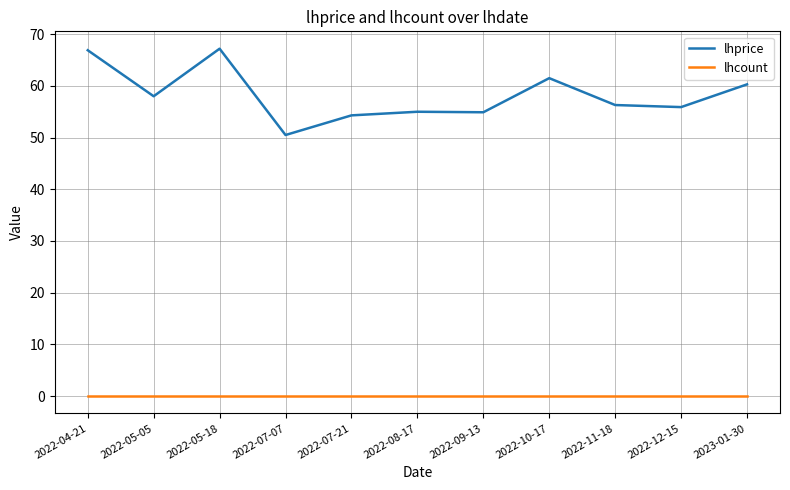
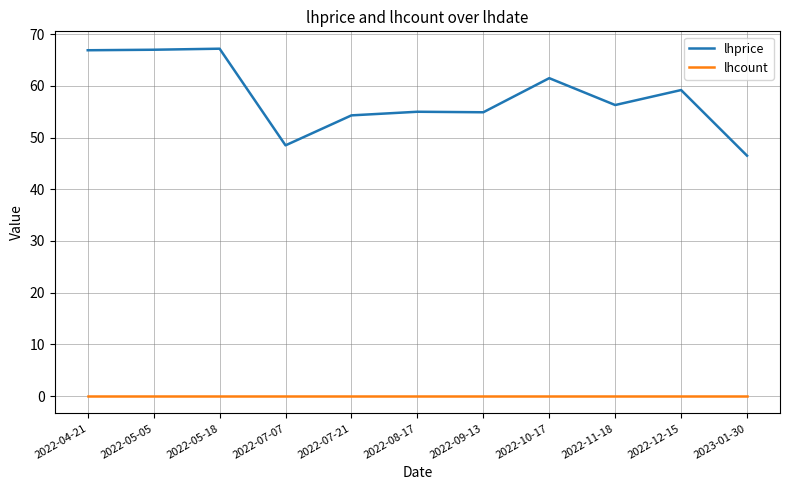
  {
    "lhprice": {
      "2022-04-21": 67,
-     "2022-05-05": 58,
+     "2022-05-05": 67,
      "2022-05-18": 67,
-     "2022-07-07": 51,
+     "2022-07-07": 49,
      "2022-07-21": 54,
      "2022-08-17": 55,
      "2022-09-13": 55,
      "2022-10-17": 62,
      "2022-11-18": 56,
-     "2022-12-15": 56,
-     "2023-01-30": 60
+     "2022-12-15": 59,
+     "2023-01-30": 47
    },
    "lhcount": {
      "2022-04-21": 0,
      "2022-05-05": 0,
      "2022-05-18": 0,
      "2022-07-07": 0,
      "2022-07-21": 0,
      "2022-08-17": 0,
      "2022-09-13": 0,
      "2022-10-17": 0,
      "2022-11-18": 0,
      "2022-12-15": 0,
      "2023-01-30": 0
    }
  }
